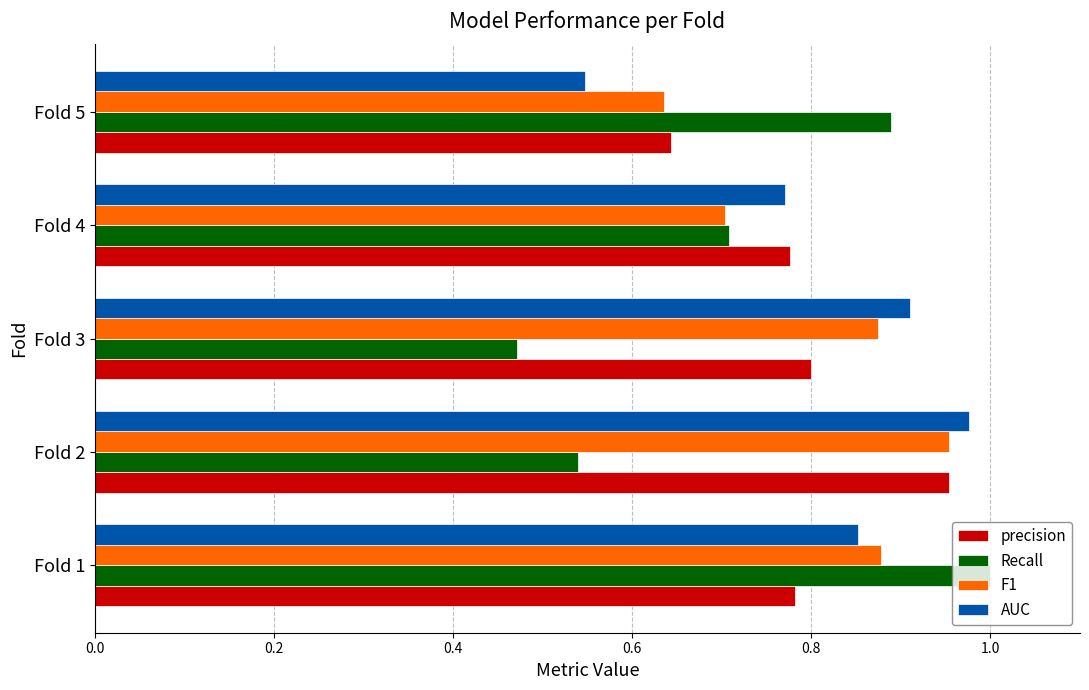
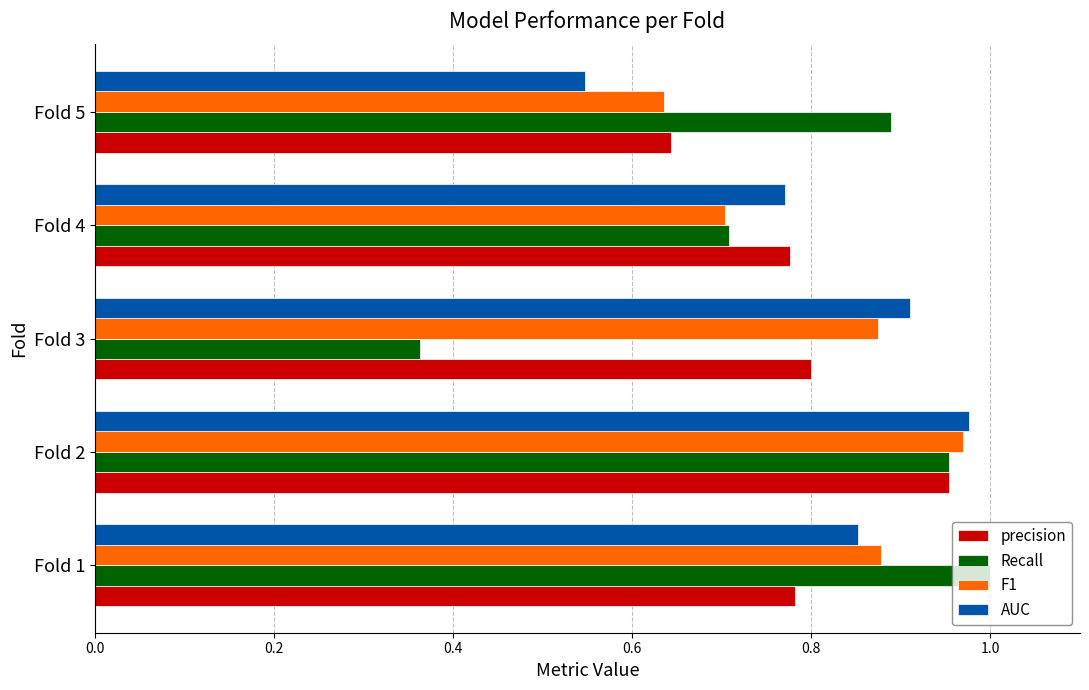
  {
    "precision": {
      "Fold 5": 0.64,
      "Fold 4": 0.78,
      "Fold 3": 0.80,
      "Fold 2": 0.95,
      "Fold 1": 0.78
    },
    "Recall": {
      "Fold 5": 0.89,
      "Fold 4": 0.71,
-     "Fold 3": 0.47,
-     "Fold 2": 0.54
+     "Fold 3": 0.36,
+     "Fold 2": 0.95
    },
    "F1": {
      "Fold 5": 0.64,
      "Fold 4": 0.70,
      "Fold 3": 0.87,
-     "Fold 2": 0.95,
+     "Fold 2": 0.97,
      "Fold 1": 0.88
    },
    "AUC": {
      "Fold 5": 0.55,
      "Fold 4": 0.77,
      "Fold 3": 0.91,
      "Fold 2": 0.98,
      "Fold 1": 0.85
    }
  }
